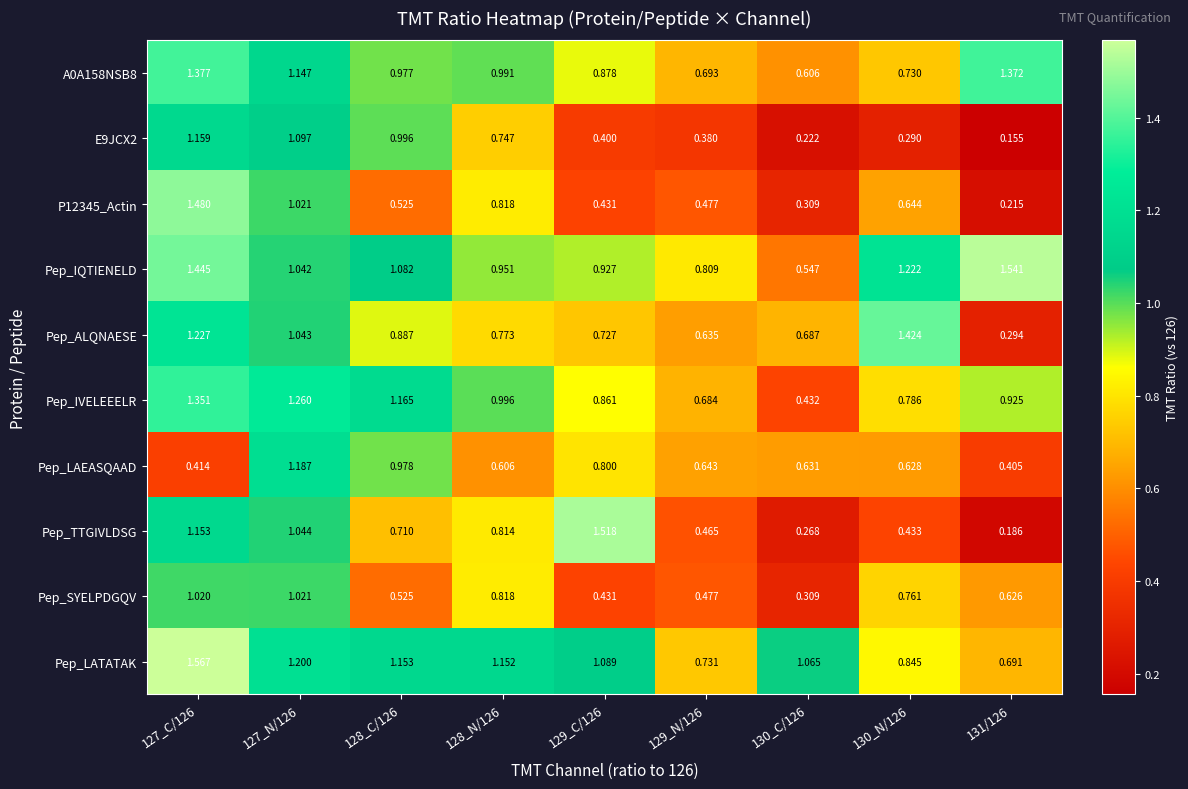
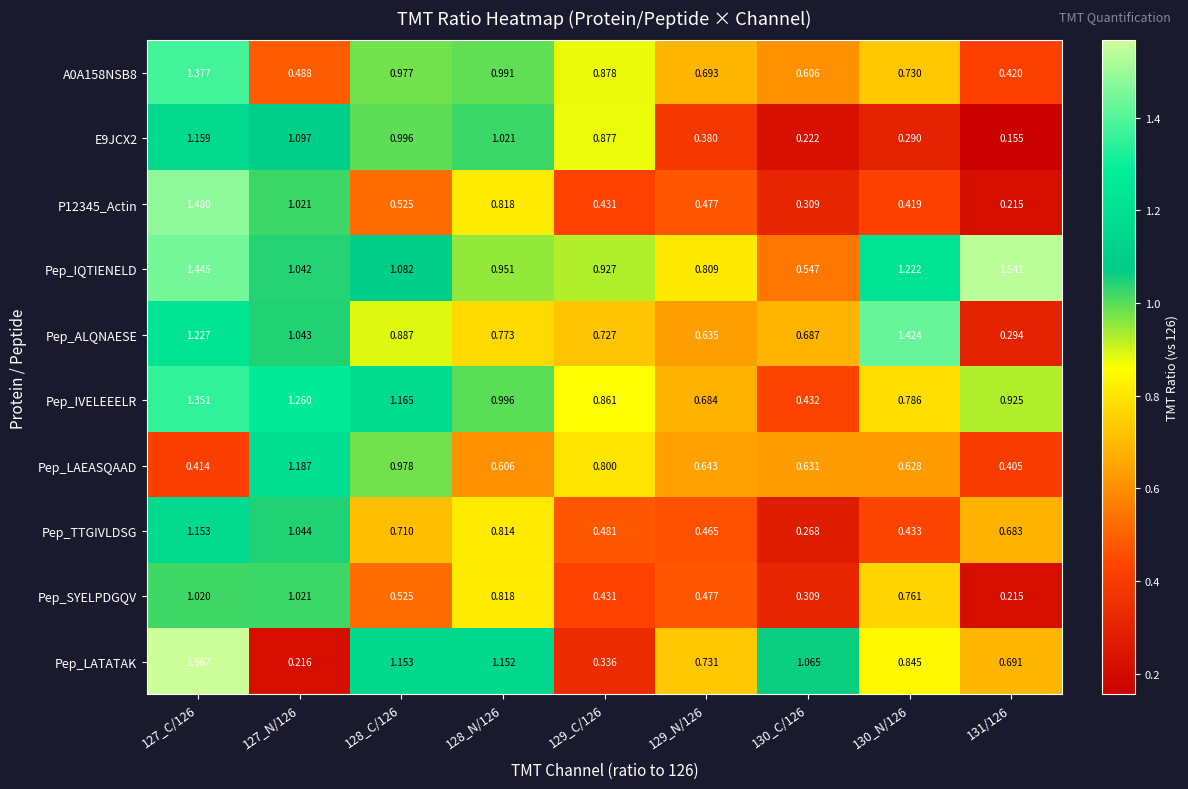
  {
    "A0A158NSB8": {
      "127_C/126": 1.377,
-     "127_N/126": 1.147,
+     "127_N/126": 0.488,
      "128_C/126": 0.977,
      "128_N/126": 0.991,
      "129_C/126": 0.878,
      "129_N/126": 0.693,
      "130_C/126": 0.606,
      "130_N/126": 0.730,
-     "131/126": 1.372
+     "131/126": 0.420
    },
    "E9JCX2": {
      "127_C/126": 1.159,
      "127_N/126": 1.097,
      "128_C/126": 0.996,
-     "128_N/126": 0.747,
-     "129_C/126": 0.400,
+     "128_N/126": 1.021,
+     "129_C/126": 0.877,
      "129_N/126": 0.380,
      "130_C/126": 0.222,
      "130_N/126": 0.290,
      "131/126": 0.155
    },
    "P12345_Actin": {
      "127_C/126": 1.480,
      "127_N/126": 1.021,
      "128_C/126": 0.525,
      "128_N/126": 0.818,
      "129_C/126": 0.431,
      "129_N/126": 0.477,
      "130_C/126": 0.309,
-     "130_N/126": 0.644,
+     "130_N/126": 0.419,
      "131/126": 0.215
    },
    "Pep_IQTIENELD": {
      "127_C/126": 1.445,
      "127_N/126": 1.042,
      "128_C/126": 1.082,
      "128_N/126": 0.951,
      "129_C/126": 0.927,
      "129_N/126": 0.809,
      "130_C/126": 0.547,
      "130_N/126": 1.222,
      "131/126": 1.541
    },
    "Pep_ALQNAESE": {
      "127_C/126": 1.227,
      "127_N/126": 1.043,
      "128_C/126": 0.887,
      "128_N/126": 0.773,
      "129_C/126": 0.727,
      "129_N/126": 0.635,
      "130_C/126": 0.687,
      "130_N/126": 1.424,
      "131/126": 0.294
    },
    "Pep_IVELEEELR": {
      "127_C/126": 1.351,
      "127_N/126": 1.260,
      "128_C/126": 1.165,
      "128_N/126": 0.996,
      "129_C/126": 0.861,
      "129_N/126": 0.684,
      "130_C/126": 0.432,
      "130_N/126": 0.786,
      "131/126": 0.925
    },
    "Pep_LAEASQAAD": {
      "127_C/126": 0.414,
      "127_N/126": 1.187,
      "128_C/126": 0.978,
      "128_N/126": 0.606,
      "129_C/126": 0.800,
      "129_N/126": 0.643,
      "130_C/126": 0.631,
      "130_N/126": 0.628,
      "131/126": 0.405
    },
    "Pep_TTGIVLDSG": {
      "127_C/126": 1.153,
      "127_N/126": 1.044,
      "128_C/126": 0.710,
      "128_N/126": 0.814,
-     "129_C/126": 1.518,
+     "129_C/126": 0.481,
      "129_N/126": 0.465,
      "130_C/126": 0.268,
      "130_N/126": 0.433,
-     "131/126": 0.186
+     "131/126": 0.683
    },
    "Pep_SYELPDGQV": {
      "127_C/126": 1.020,
      "127_N/126": 1.021,
      "128_C/126": 0.525,
      "128_N/126": 0.818,
      "129_C/126": 0.431,
      "129_N/126": 0.477,
      "130_C/126": 0.309,
      "130_N/126": 0.761,
-     "131/126": 0.626
+     "131/126": 0.215
    },
    "Pep_LATATAK": {
      "127_C/126": 1.567,
-     "127_N/126": 1.200,
+     "127_N/126": 0.216,
      "128_C/126": 1.153,
      "128_N/126": 1.152,
-     "129_C/126": 1.089,
+     "129_C/126": 0.336,
      "129_N/126": 0.731,
      "130_C/126": 1.065,
      "130_N/126": 0.845,
      "131/126": 0.691
    }
  }
